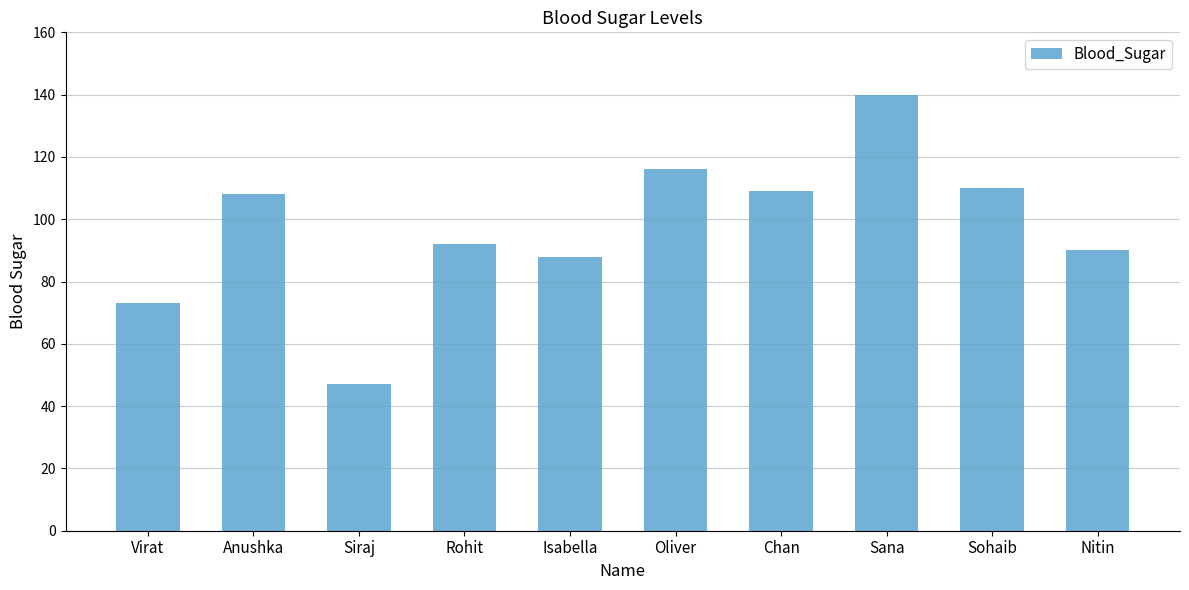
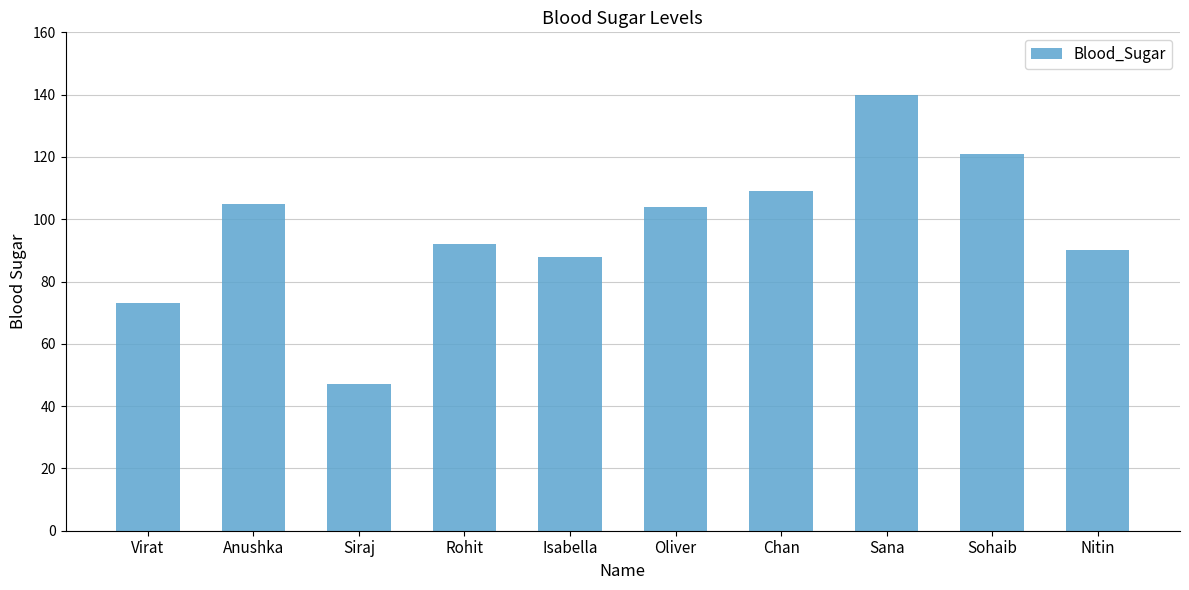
  {
    "Virat": 73,
-   "Anushka": 108,
+   "Anushka": 105,
    "Siraj": 47,
    "Rohit": 92,
    "Isabella": 88,
-   "Oliver": 116,
+   "Oliver": 104,
    "Chan": 109,
    "Sana": 140,
-   "Sohaib": 110,
+   "Sohaib": 121,
    "Nitin": 90
  }
